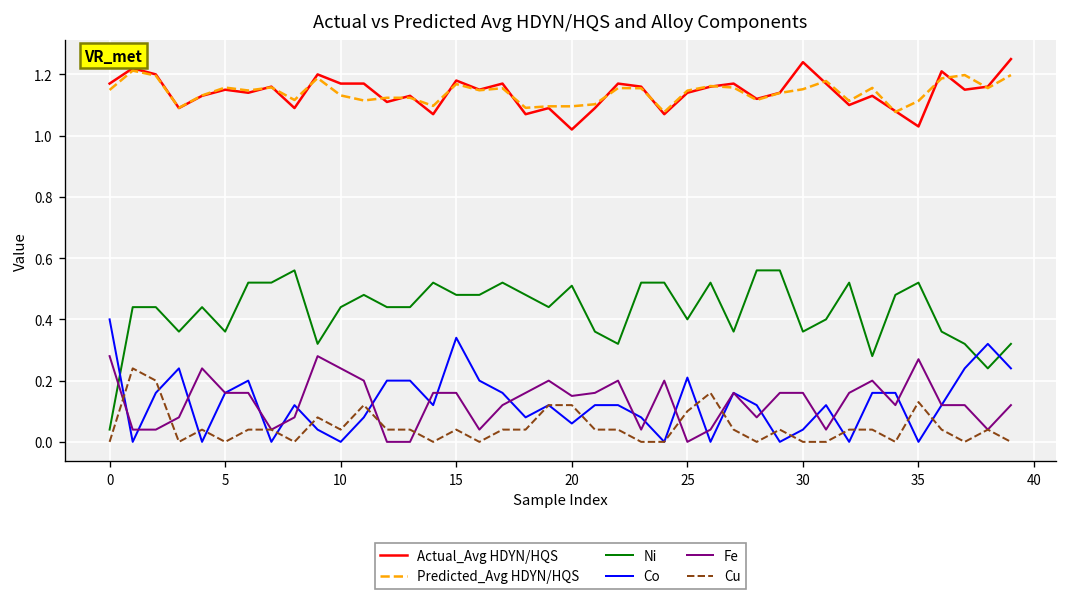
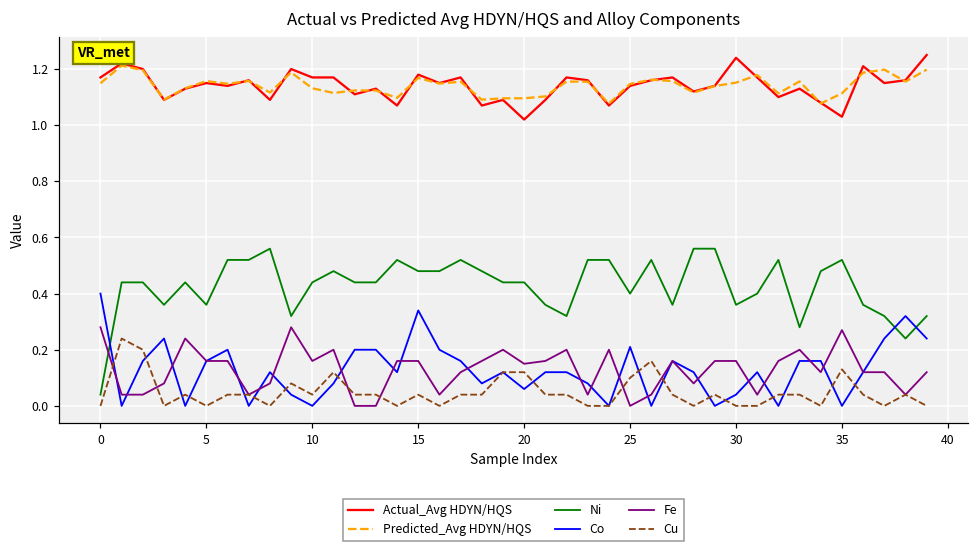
  {
    "Actual_Avg HDYN/HQS": {
      "0": 1.17,
      "10": 1.17,
      "15": 1.18,
      "20": 1.02,
      "30": 1.24,
      "35": 1.03
    },
    "Predicted_Avg HDYN/HQS": {
      "0": 1.15,
      "10": 1.13,
      "15": 1.17,
      "20": 1.10,
      "30": 1.15,
      "35": 1.11
    },
    "Ni": {
      "0": 0.04,
      "5": 0.36,
      "10": 0.44,
      "15": 0.48,
-     "20": 0.51,
+     "20": 0.44,
      "25": 0.40,
      "30": 0.36,
      "35": 0.52
    },
    "Co": {
      "0": 0.40,
      "10": 0.00,
      "15": 0.34,
      "20": 0.06,
      "25": 0.21,
      "30": 0.04,
      "35": 0.00
    },
    "Fe": {
      "0": 0.28,
-     "10": 0.24,
+     "10": 0.16,
      "15": 0.16,
      "20": 0.15,
      "25": 0.00,
      "30": 0.16,
      "35": 0.27
    },
    "Cu": {
      "0": 0.00,
      "5": 0.00,
      "10": 0.04,
      "15": 0.04,
      "20": 0.12,
      "25": 0.10,
      "30": 0.00,
      "35": 0.13
    }
  }
